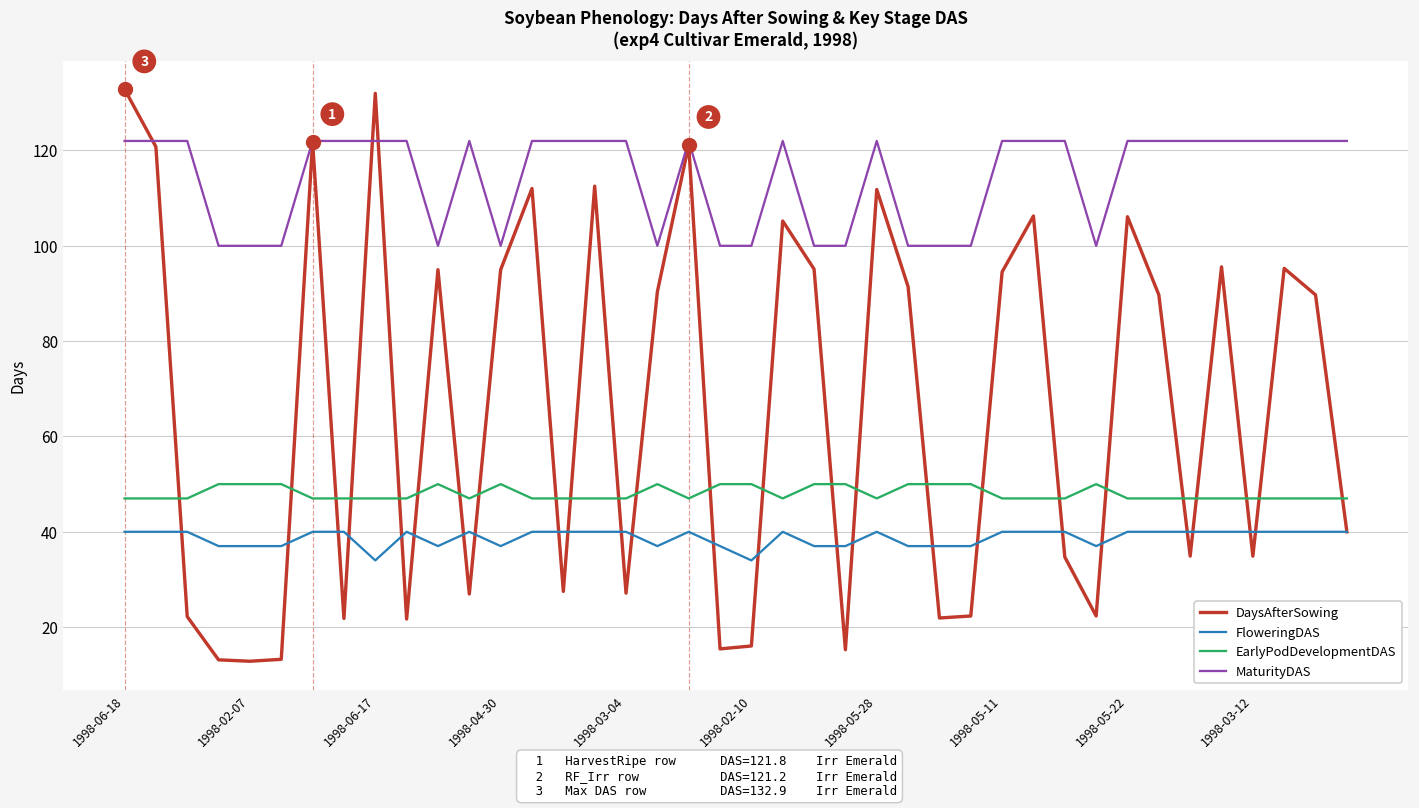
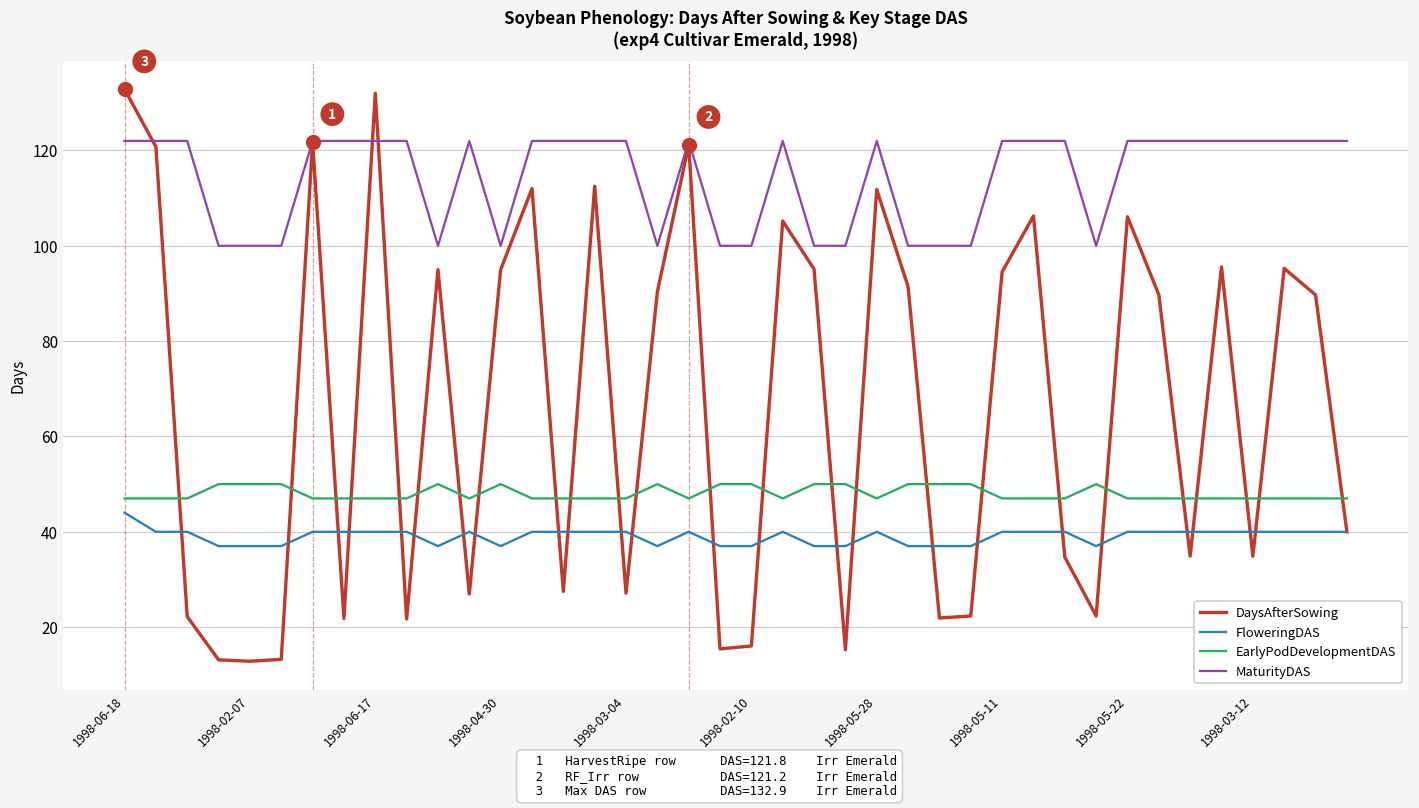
  {
    "FloweringDAS": {
-     "1998-06-18": 40,
-     "1998-06-17": 34,
-     "1998-02-10": 34
+     "1998-06-18": 44,
+     "1998-06-17": 40,
+     "1998-02-10": 37
    },
    "EarlyPodDevelopmentDAS": {
      "1998-06-18": 47,
      "1998-06-17": 47,
      "1998-02-10": 50
    },
    "MaturityDAS": {
      "1998-06-18": 122,
      "1998-06-17": 122,
      "1998-02-10": 100
    }
  }
